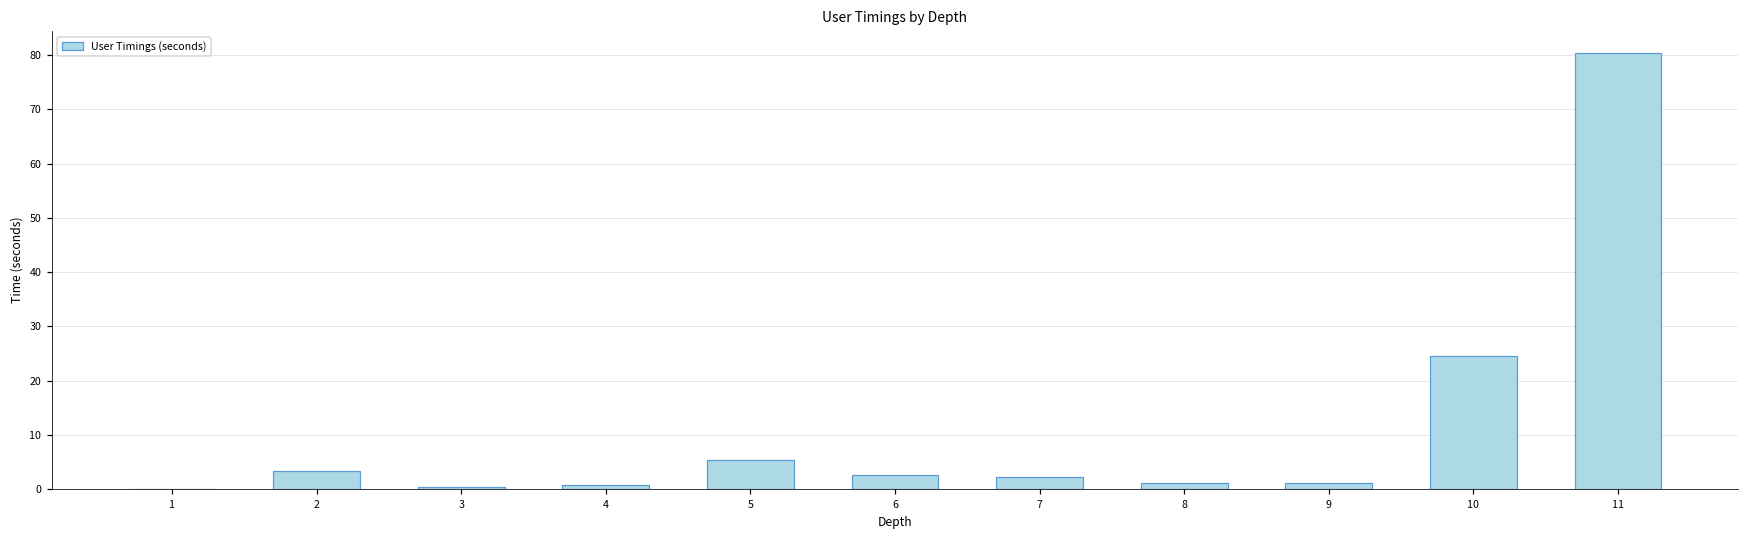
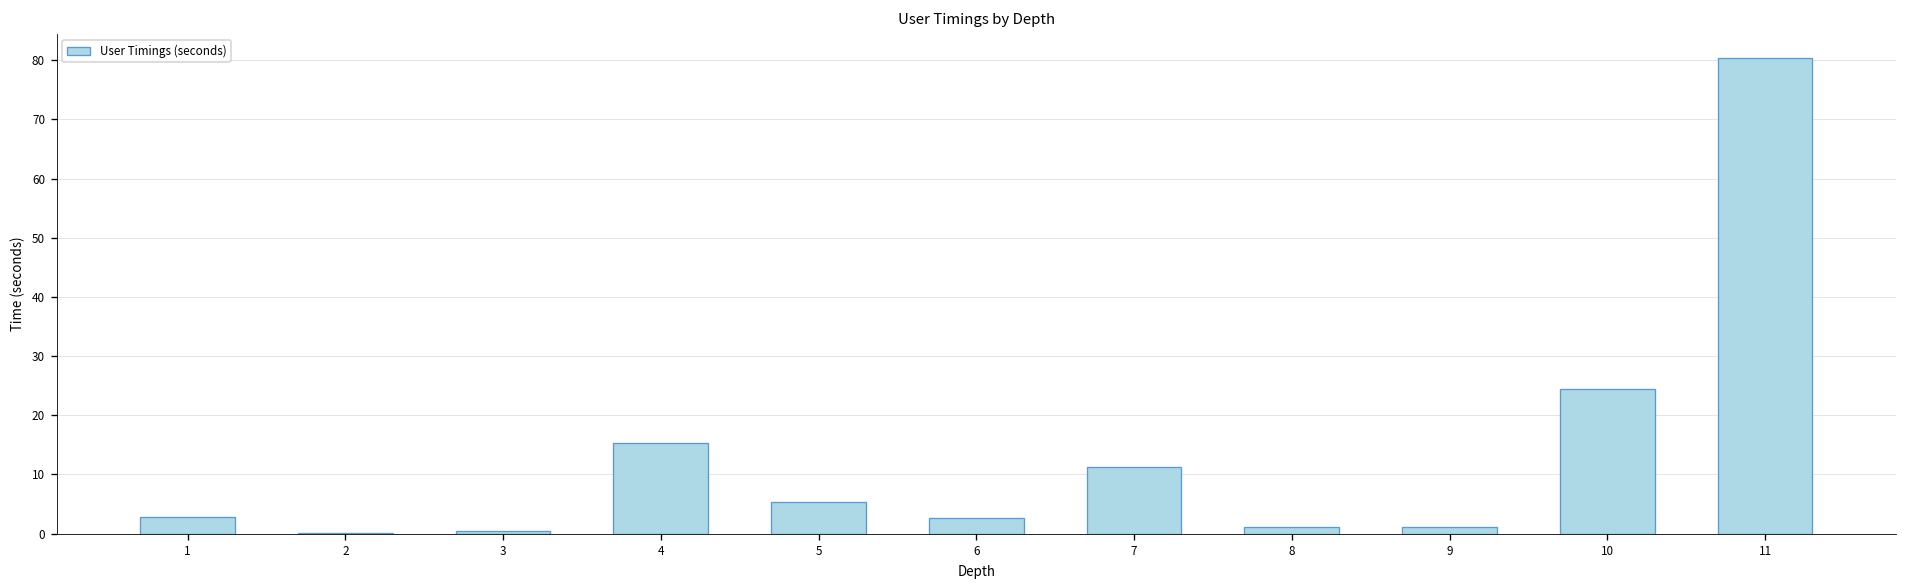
  {
-   "1": 0,
-   "2": 3,
-   "4": 1,
+   "1": 3,
+   "2": 0,
+   "4": 15,
    "5": 5,
    "6": 3,
-   "7": 2,
+   "7": 11,
    "8": 1,
    "9": 1,
    "10": 25,
    "11": 80
  }
